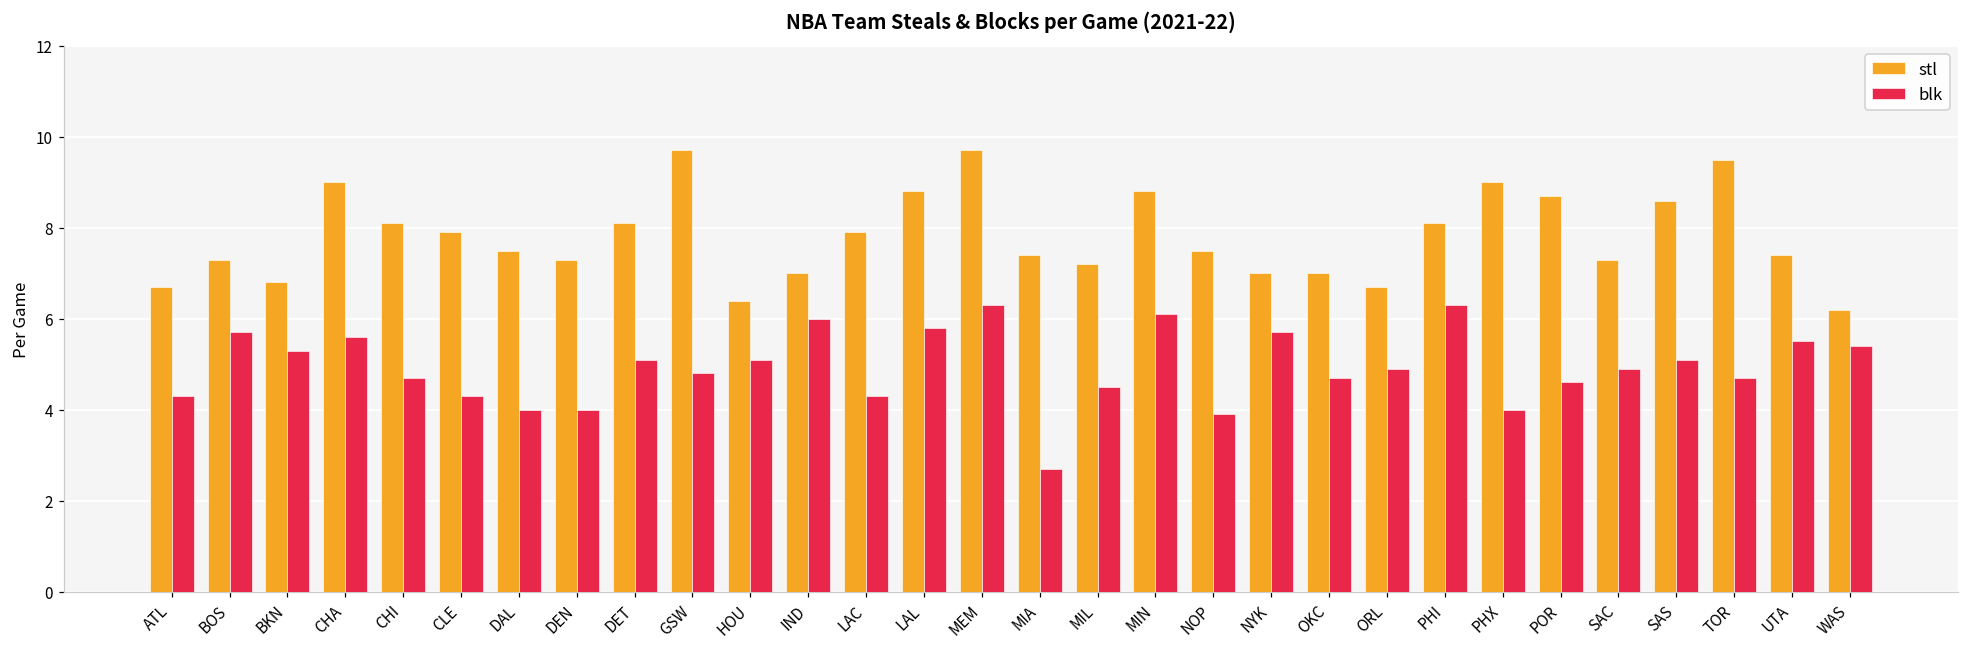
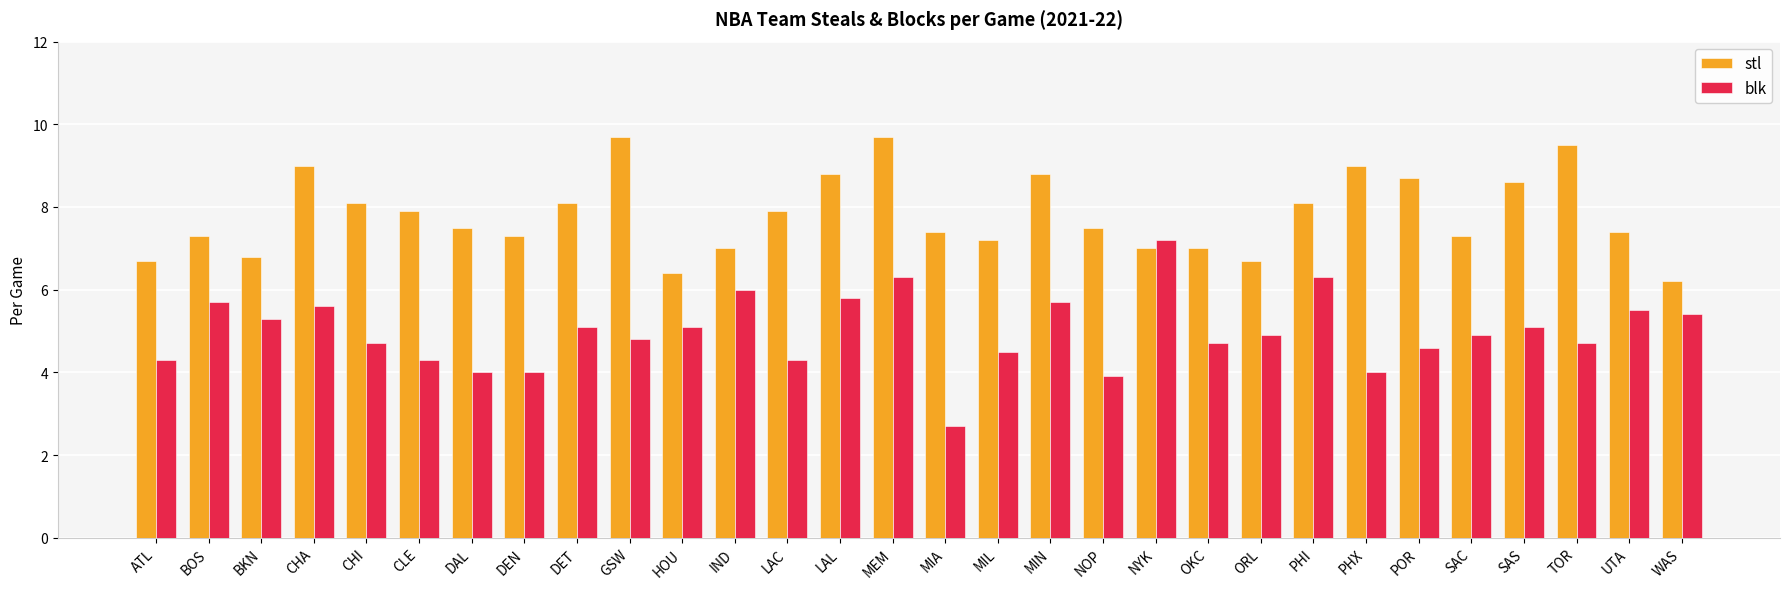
  {
    "stl": {
      "ATL": 6.7,
      "BOS": 7.3,
      "BKN": 6.8,
      "CHA": 9.0,
      "CHI": 8.1,
      "CLE": 7.9,
      "DAL": 7.5,
      "DEN": 7.3,
      "DET": 8.1,
      "GSW": 9.7,
      "HOU": 6.4,
      "IND": 7.0,
      "LAC": 7.9,
      "LAL": 8.8,
      "MEM": 9.7,
      "MIA": 7.4,
      "MIL": 7.2,
      "MIN": 8.8,
      "NOP": 7.5,
      "NYK": 7.0,
      "OKC": 7.0,
      "ORL": 6.7,
      "PHI": 8.1,
      "PHX": 9.0,
      "POR": 8.7,
      "SAC": 7.3,
      "SAS": 8.6,
      "TOR": 9.5,
      "UTA": 7.4,
      "WAS": 6.2
    },
    "blk": {
      "ATL": 4.3,
      "BOS": 5.7,
      "BKN": 5.3,
      "CHA": 5.6,
      "CHI": 4.7,
      "CLE": 4.3,
      "DAL": 4.0,
      "DEN": 4.0,
      "DET": 5.1,
      "GSW": 4.8,
      "HOU": 5.1,
      "IND": 6.0,
      "LAC": 4.3,
      "LAL": 5.8,
      "MEM": 6.3,
      "MIA": 2.7,
      "MIL": 4.5,
-     "MIN": 6.1,
+     "MIN": 5.7,
      "NOP": 3.9,
-     "NYK": 5.7,
+     "NYK": 7.2,
      "OKC": 4.7,
      "ORL": 4.9,
      "PHI": 6.3,
      "PHX": 4.0,
      "POR": 4.6,
      "SAC": 4.9,
      "SAS": 5.1,
      "TOR": 4.7,
      "UTA": 5.5,
      "WAS": 5.4
    }
  }
